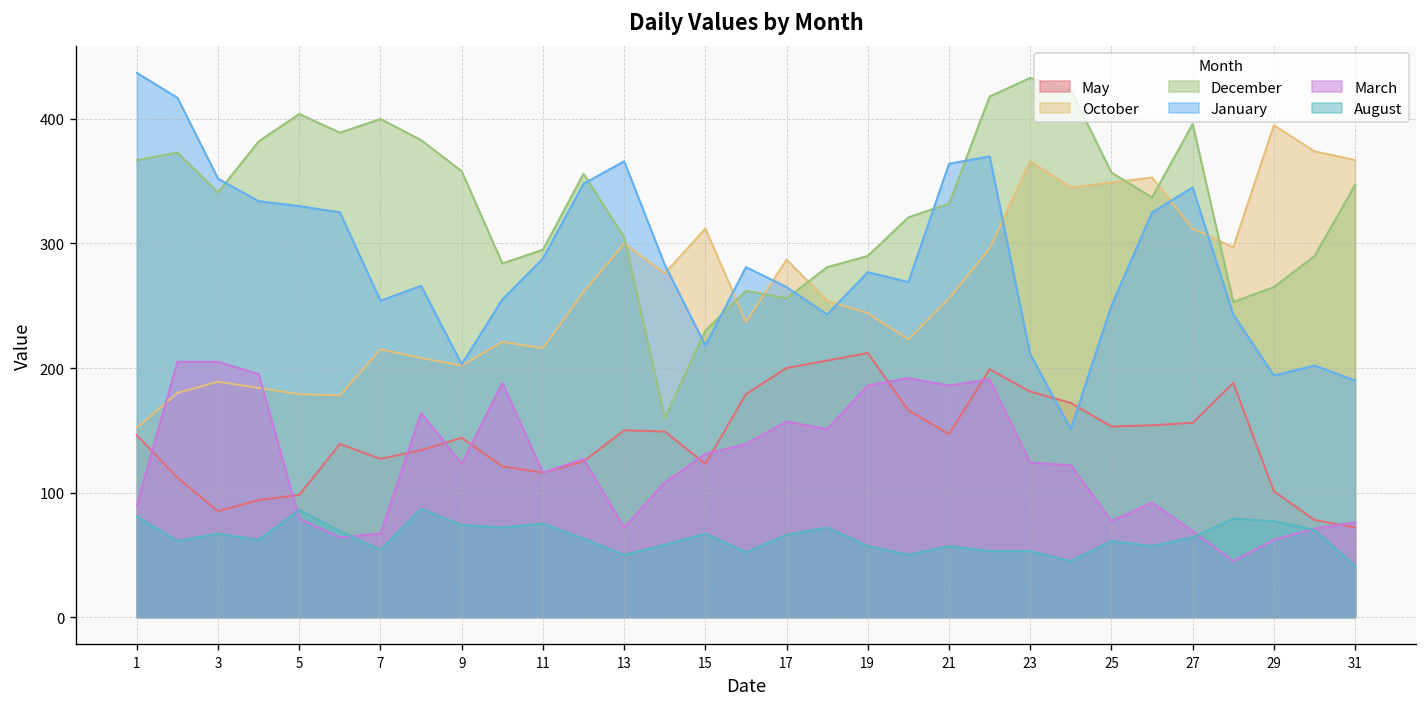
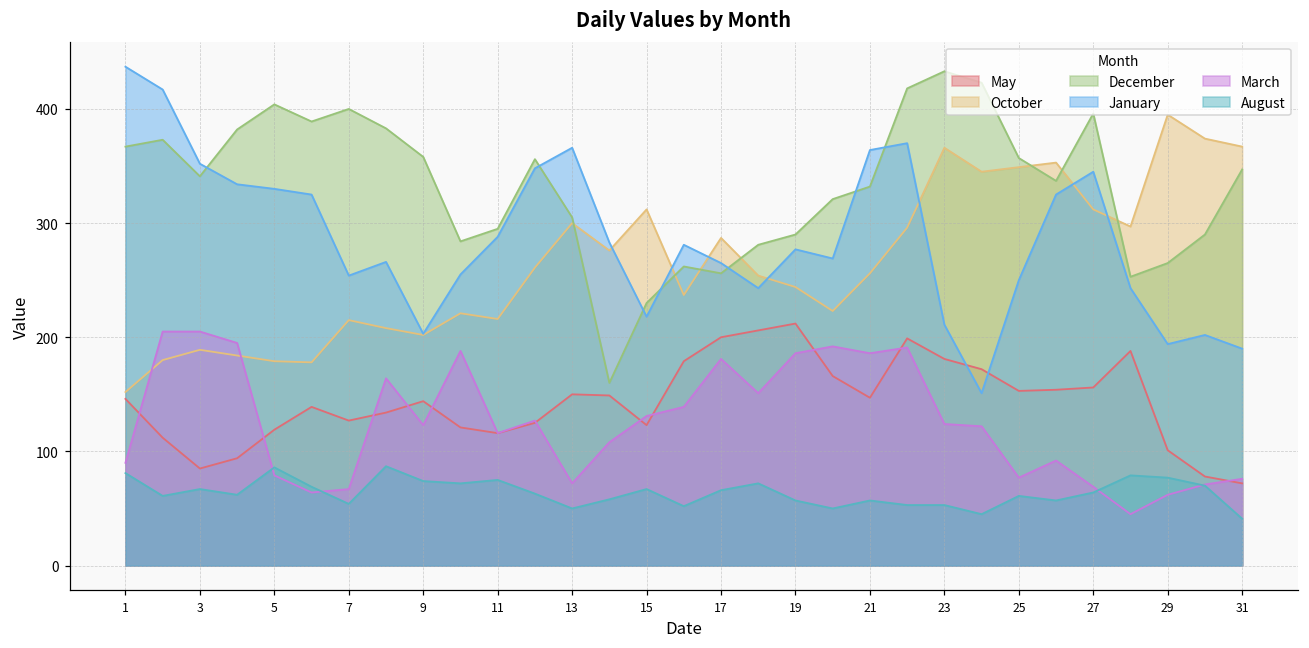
  {
    "May": {
      "1": 146,
      "3": 85,
-     "5": 98,
+     "5": 119,
      "7": 127,
      "9": 144,
      "13": 150,
      "15": 123,
      "17": 200,
      "19": 212,
      "21": 147,
      "23": 181,
      "25": 153,
      "27": 156,
      "29": 101,
      "31": 72
    },
    "March": {
      "1": 90,
      "3": 205,
      "5": 79,
      "7": 67,
      "9": 123,
      "13": 72,
      "15": 131,
-     "17": 157,
+     "17": 181,
      "19": 186,
      "21": 186,
      "23": 124,
      "25": 77,
      "27": 69,
      "29": 62,
      "31": 76
    }
  }
